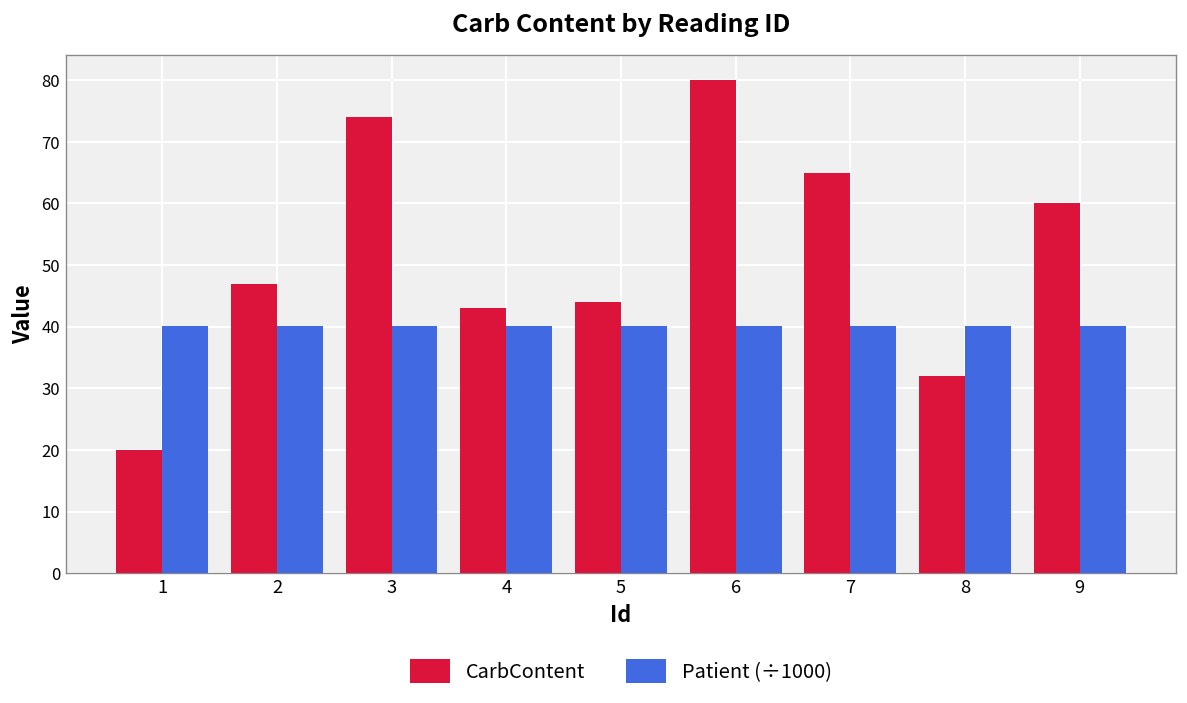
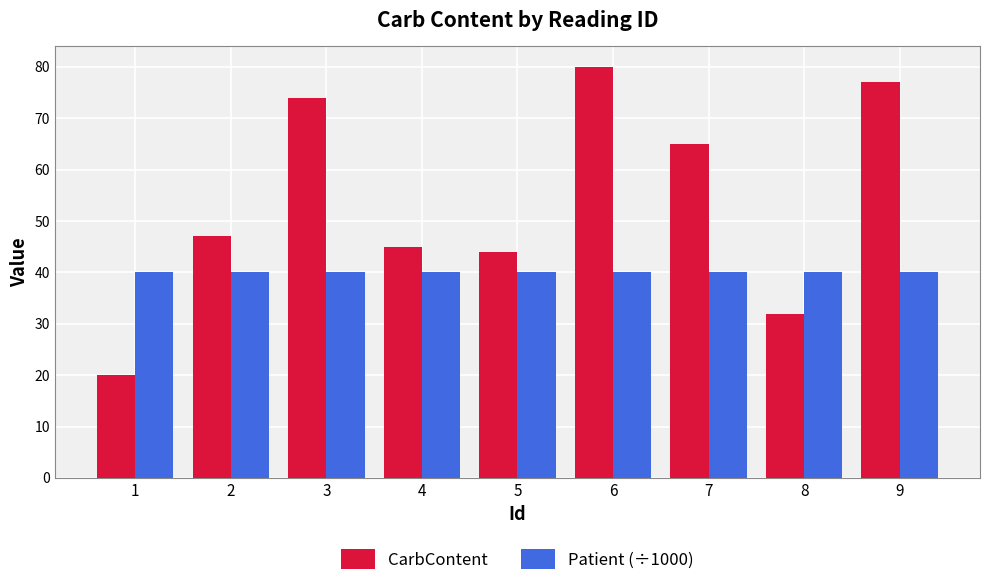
  {
    "CarbContent": {
      "1": 20,
      "2": 47,
      "3": 74,
-     "4": 43,
+     "4": 45,
      "5": 44,
      "6": 80,
      "7": 65,
      "8": 32,
-     "9": 60
+     "9": 77
    },
    "Patient (÷1000)": {
      "1": 40,
      "2": 40,
      "3": 40,
      "4": 40,
      "5": 40,
      "6": 40,
      "7": 40,
      "8": 40,
      "9": 40
    }
  }
